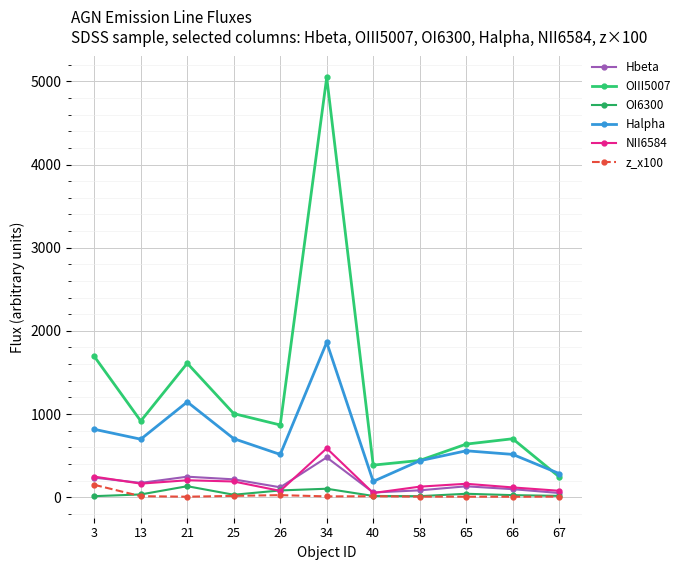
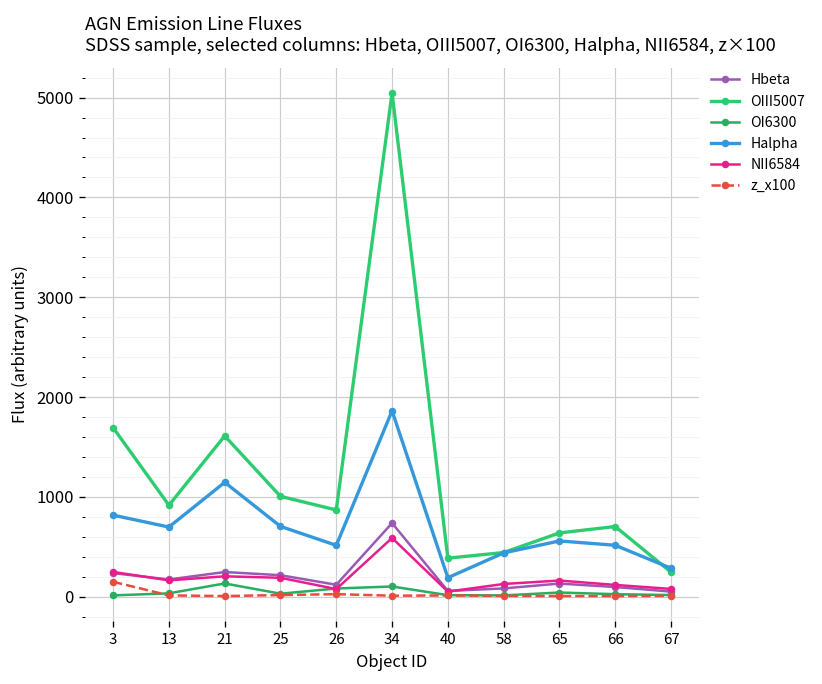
  {
    "Hbeta": {
      "21": 200,
      "26": 100,
-     "34": 500,
+     "34": 700,
      "58": 100
    },
    "Halpha": {
      "3": 800,
      "13": 700,
      "21": 1100,
      "25": 700,
      "26": 500,
      "34": 1900,
      "40": 200,
      "65": 600,
      "66": 500,
      "67": 300
    },
    "NII6584": {
      "21": 200,
      "34": 600,
      "58": 100
    },
    "z_x100": {
      "3": 100,
      "21": 0,
      "26": 0,
      "34": 0,
      "65": 0
    }
  }
